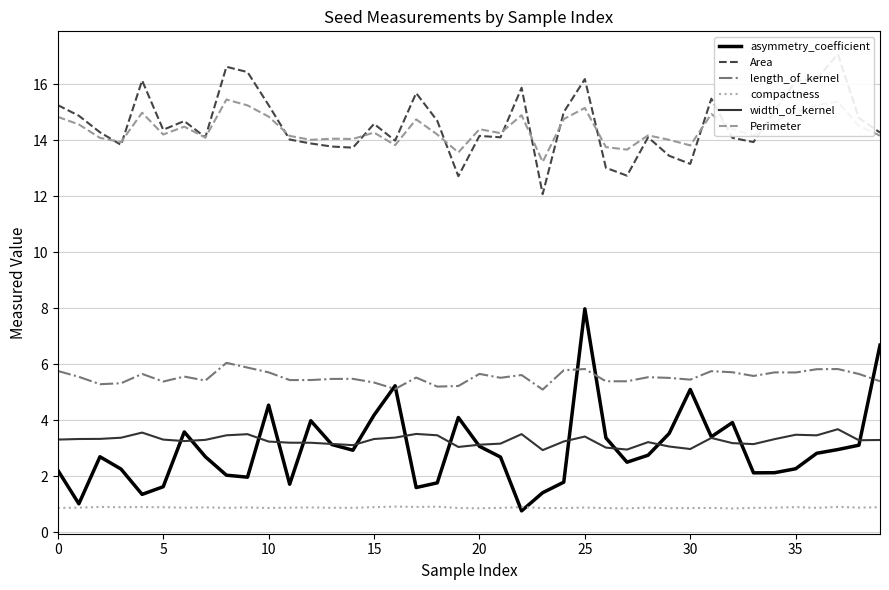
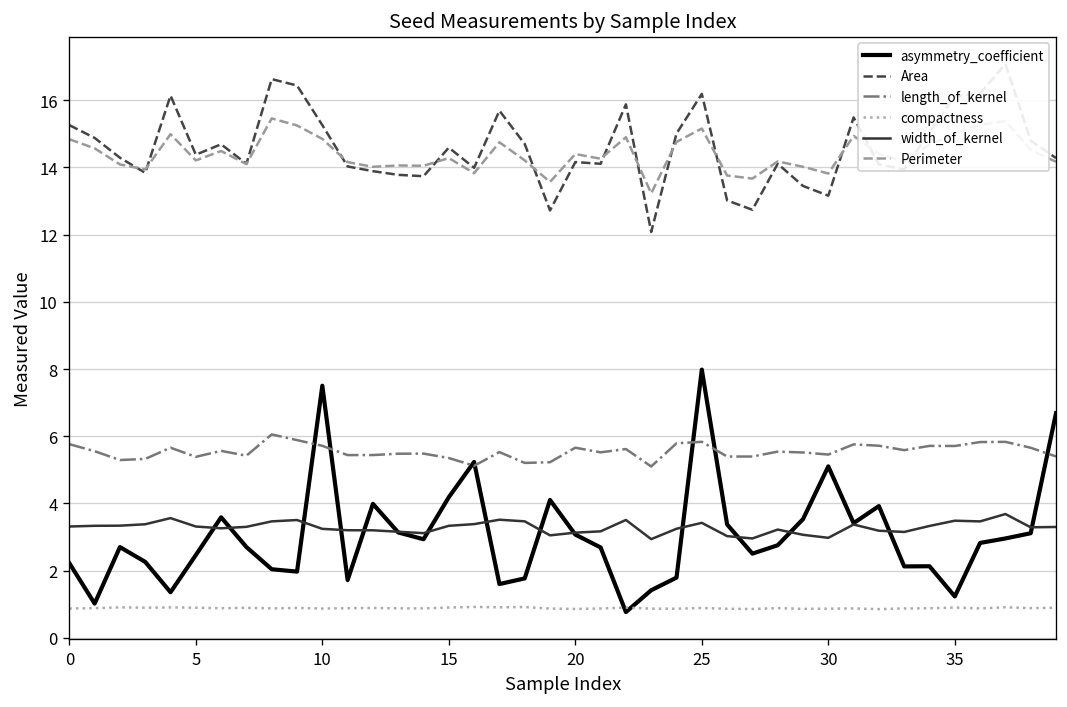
  {
    "asymmetry_coefficient": {
      "0": 2.2,
-     "5": 1.6,
-     "10": 4.5,
+     "5": 2.5,
+     "10": 7.5,
      "15": 4.2,
      "25": 8.0,
      "30": 5.1,
-     "35": 2.3
+     "35": 1.2
    }
  }
